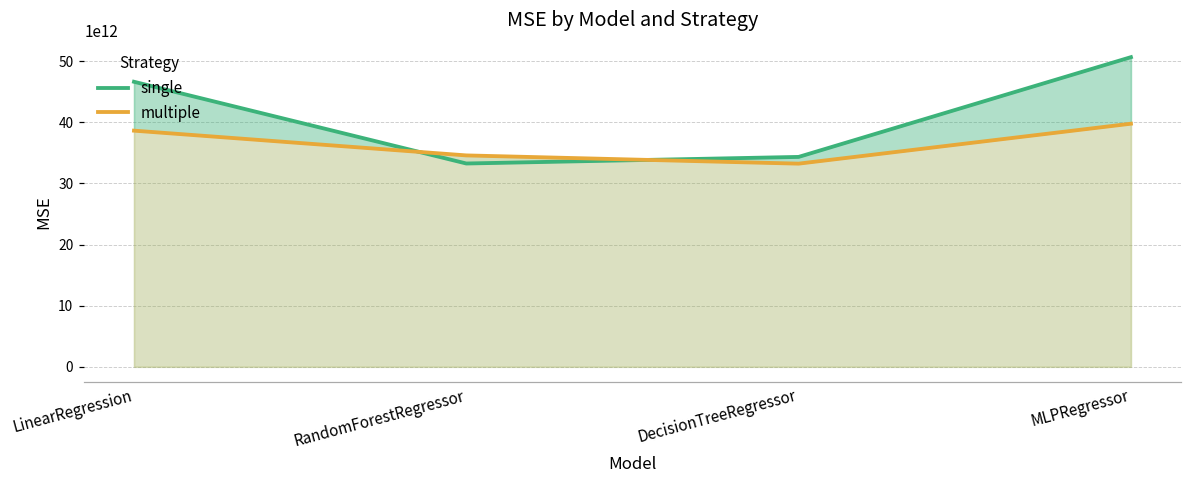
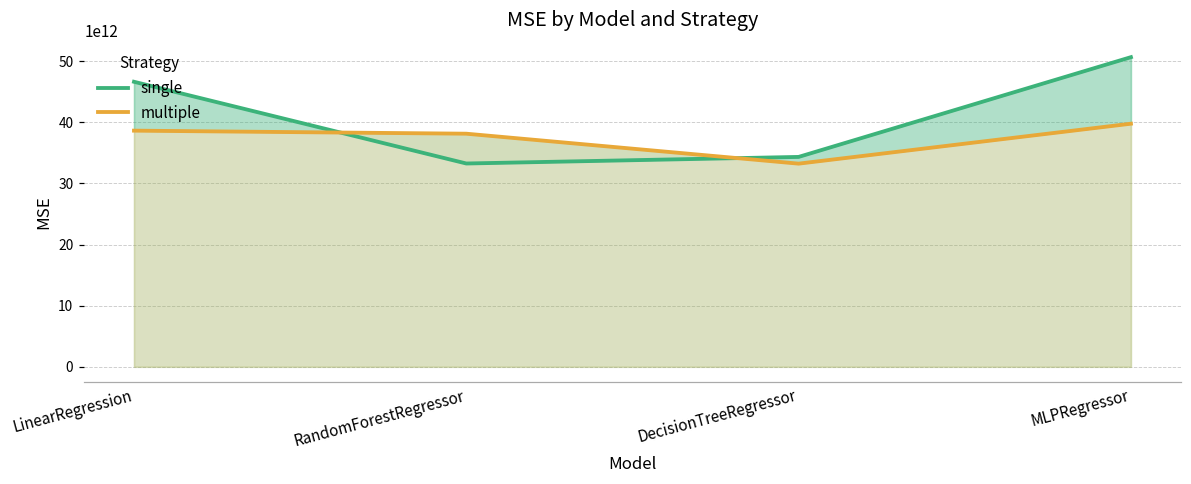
  {
    "multiple": {
      "LinearRegression": 39000000000000,
-     "RandomForestRegressor": 35000000000000,
+     "RandomForestRegressor": 38000000000000,
      "DecisionTreeRegressor": 33000000000000,
      "MLPRegressor": 40000000000000
    }
  }
